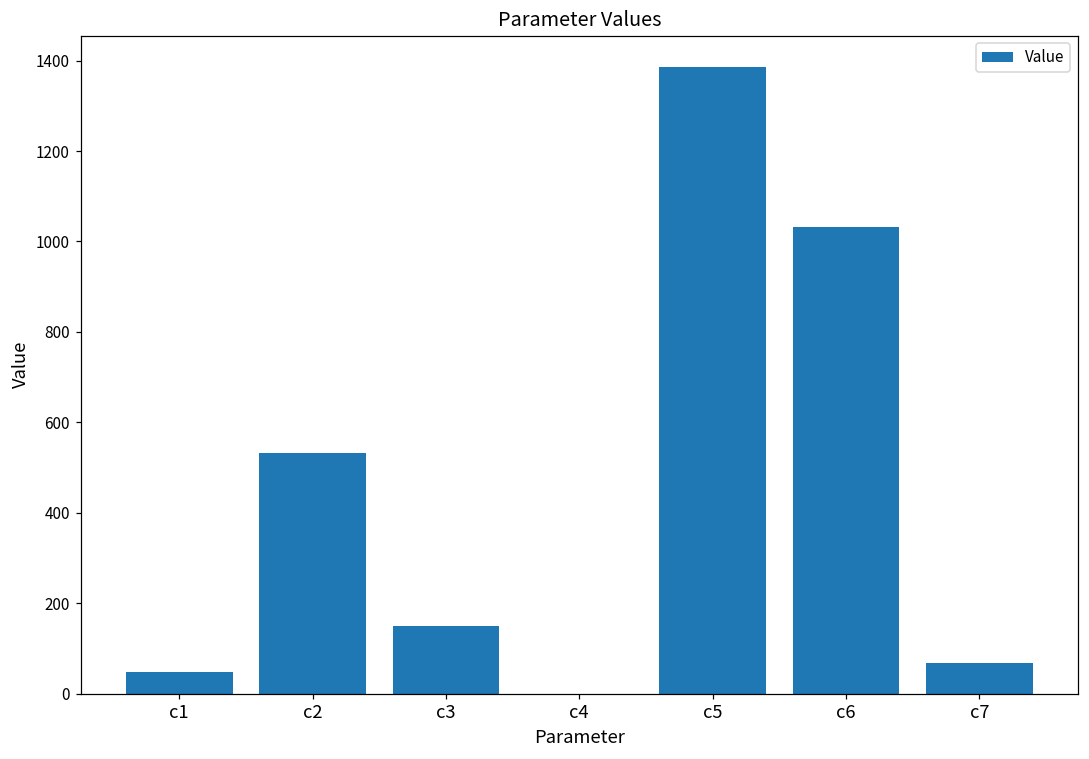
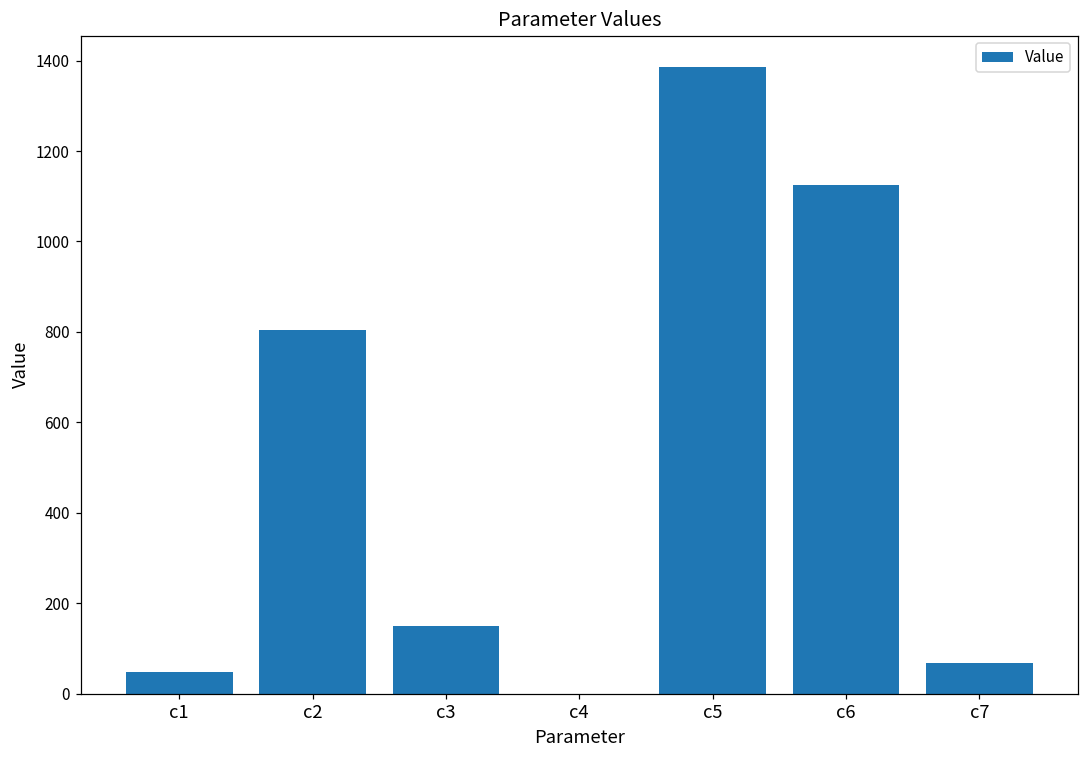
  {
    "c1": 50,
-   "c2": 530,
+   "c2": 800,
    "c3": 150,
    "c5": 1390,
-   "c6": 1030,
+   "c6": 1120,
    "c7": 70
  }
